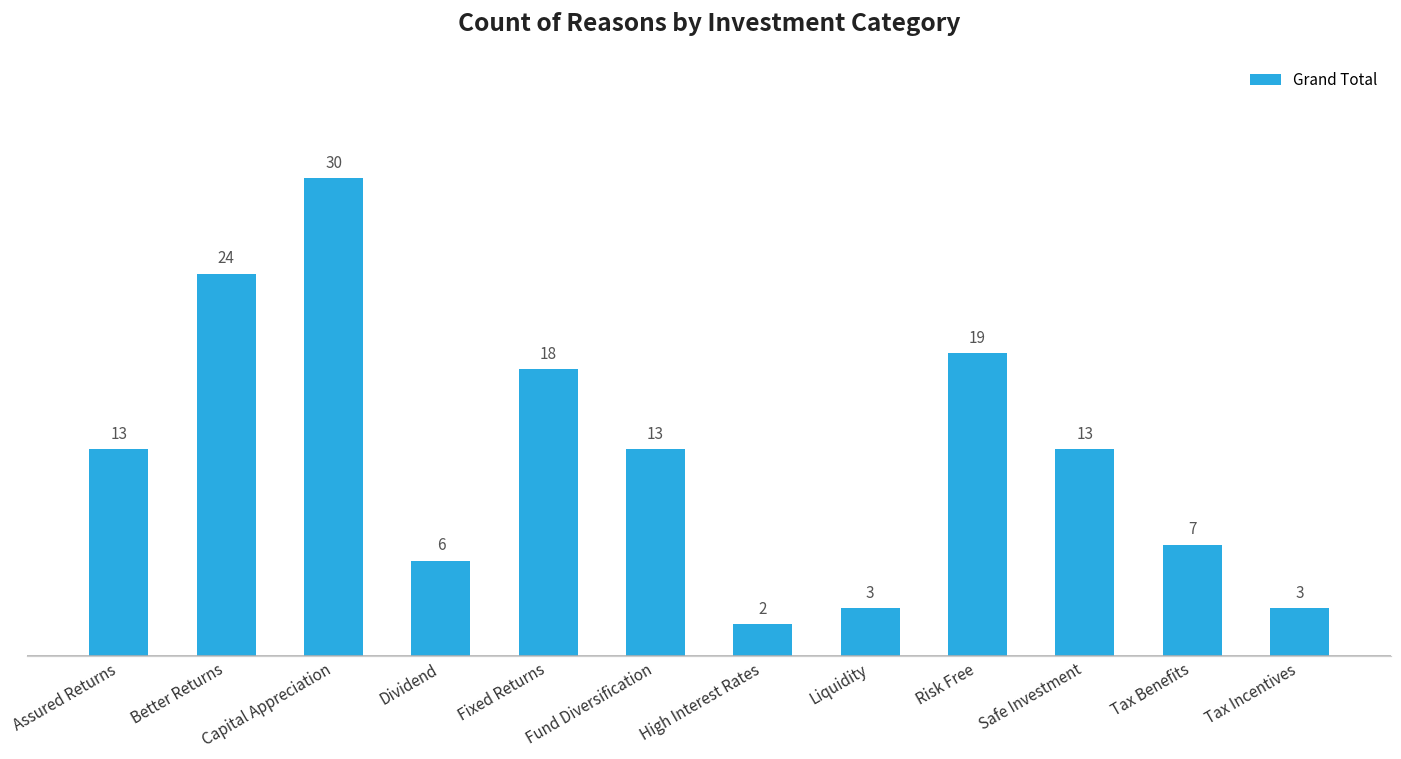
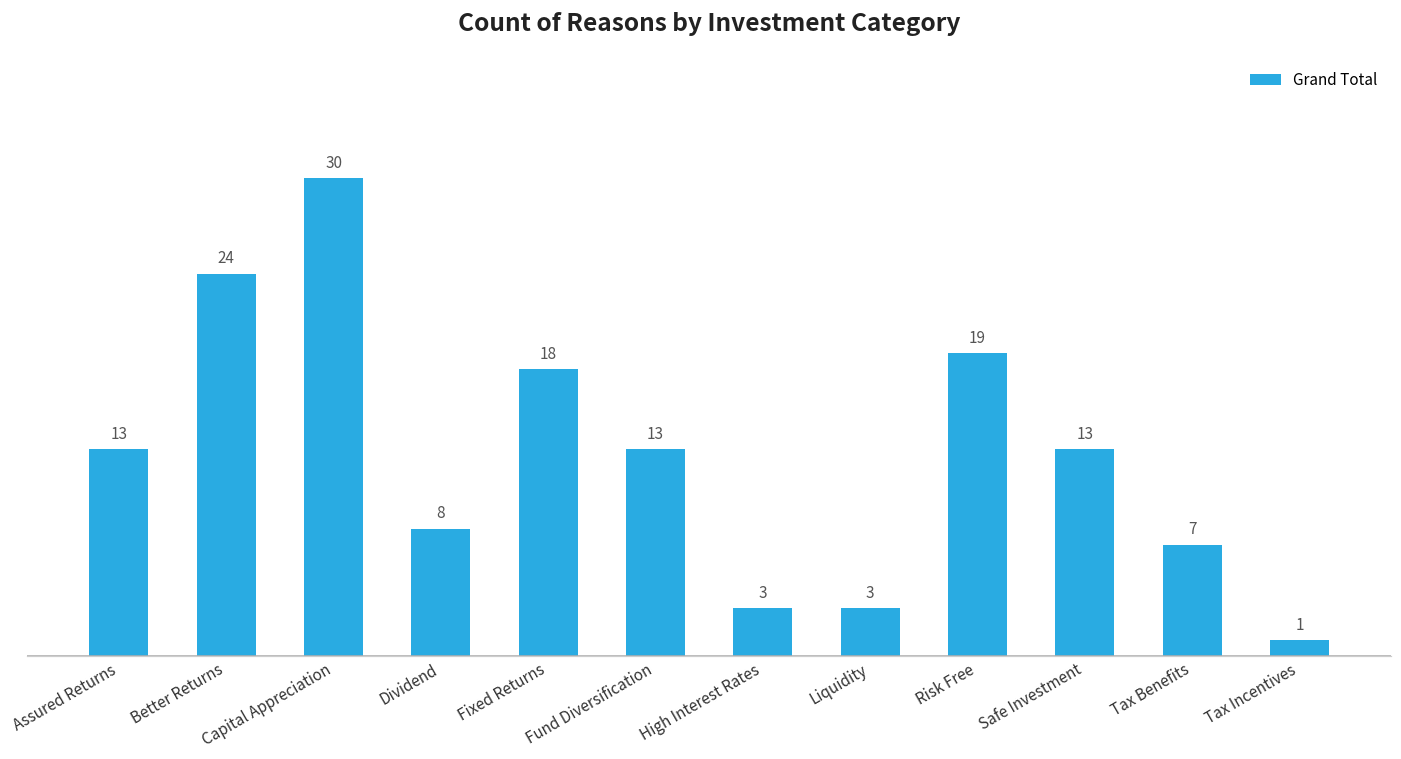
  {
    "Assured Returns": 13,
    "Better Returns": 24,
    "Capital Appreciation": 30,
-   "Dividend": 6,
+   "Dividend": 8,
    "Fixed Returns": 18,
    "Fund Diversification": 13,
-   "High Interest Rates": 2,
+   "High Interest Rates": 3,
    "Liquidity": 3,
    "Risk Free": 19,
    "Safe Investment": 13,
    "Tax Benefits": 7,
-   "Tax Incentives": 3
+   "Tax Incentives": 1
  }
